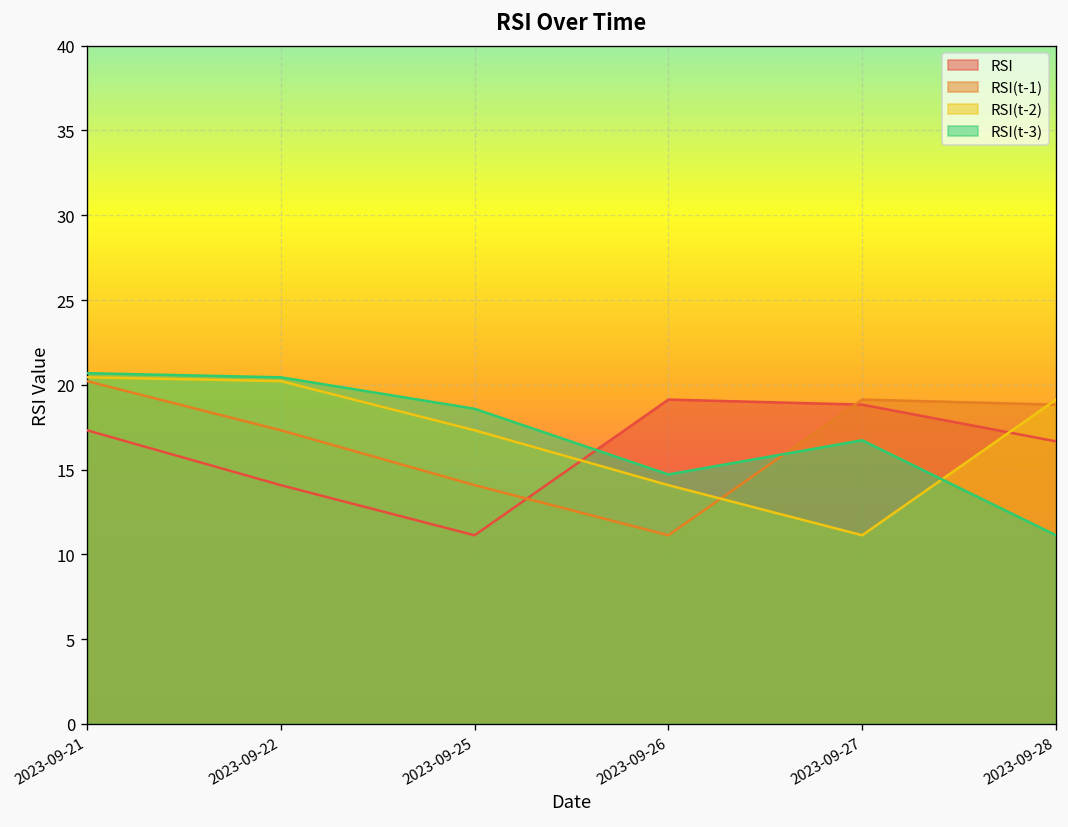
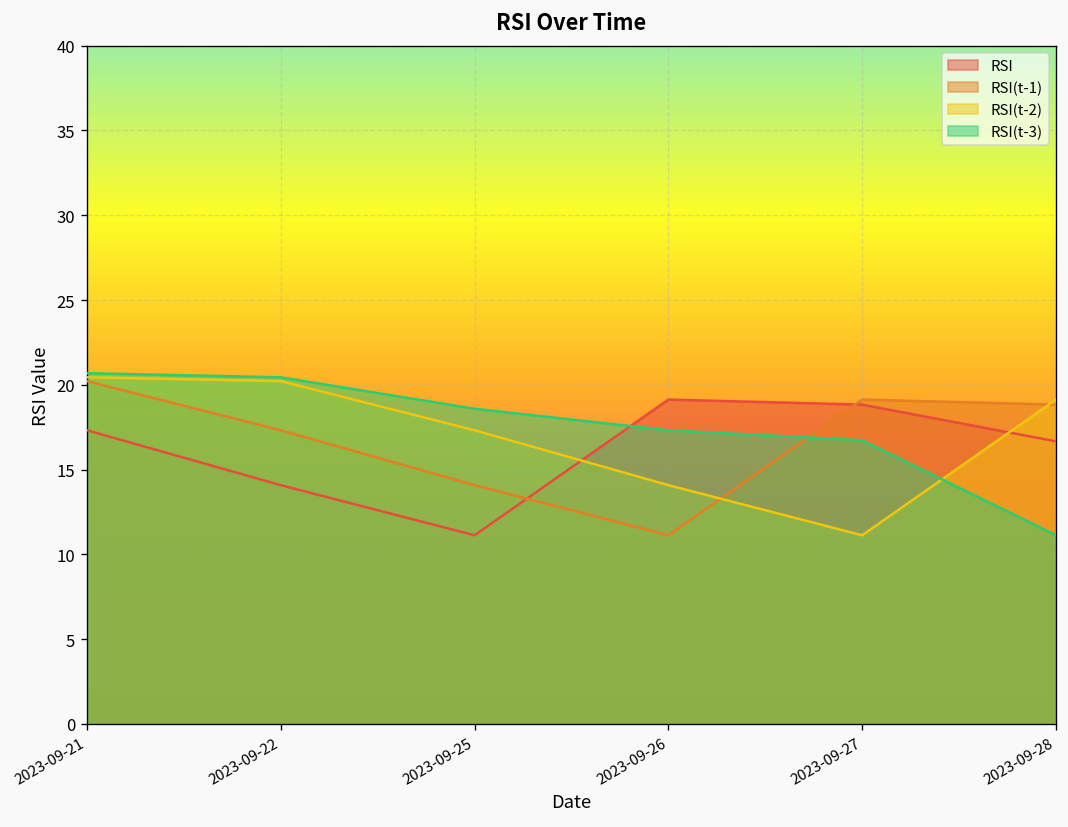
  {
    "RSI(t-3)": {
      "2023-09-21": 20.7,
      "2023-09-22": 20.4,
      "2023-09-25": 18.6,
-     "2023-09-26": 14.7,
+     "2023-09-26": 17.3,
      "2023-09-27": 16.7,
      "2023-09-28": 11.1
    }
  }
